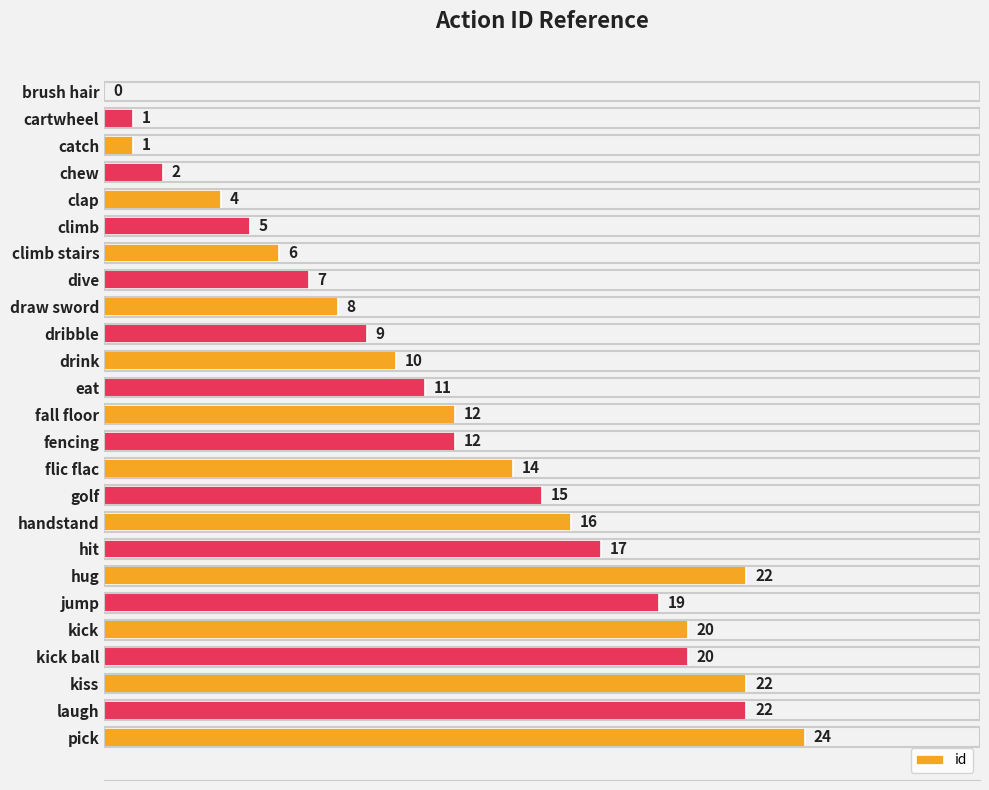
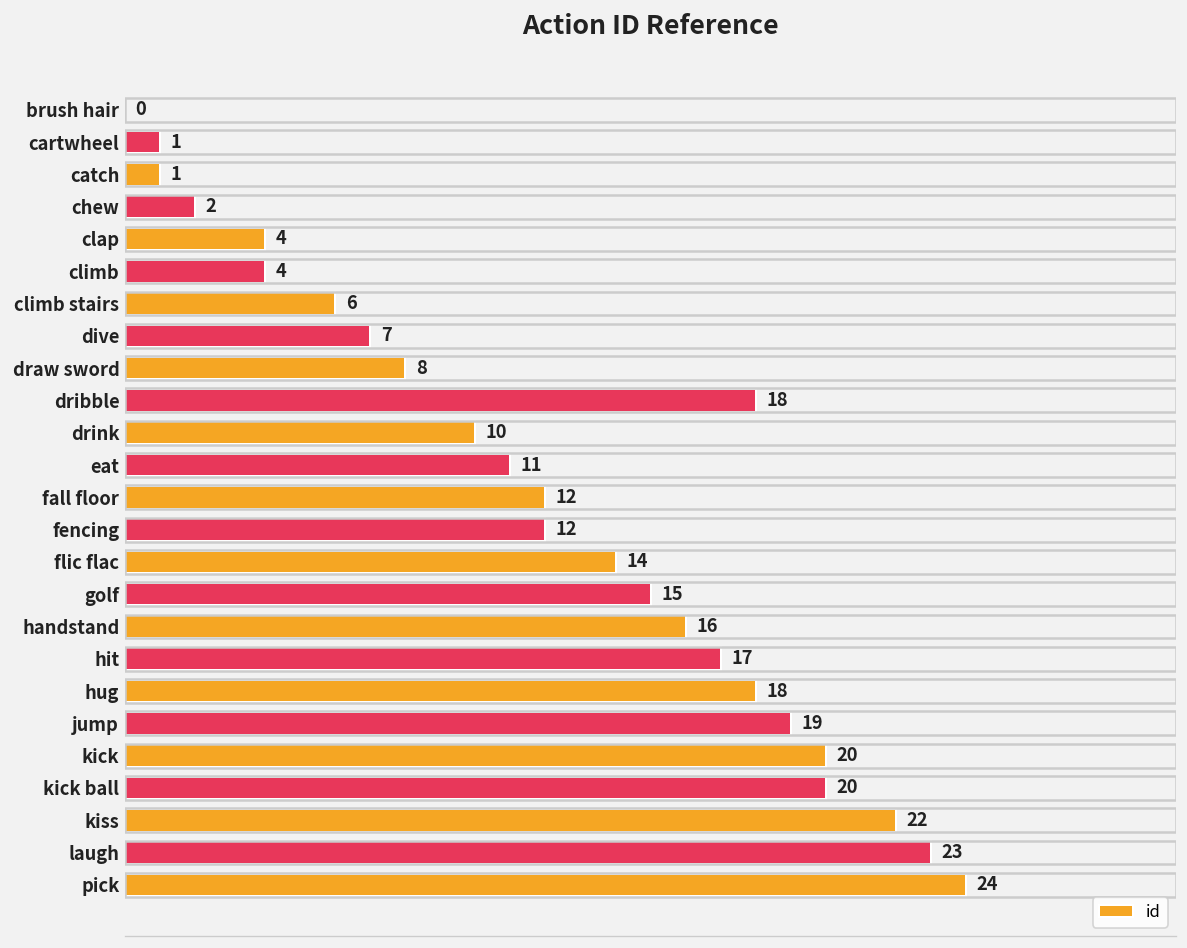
  {
    "brush hair": 0,
    "cartwheel": 1,
    "catch": 1,
    "chew": 2,
    "clap": 4,
-   "climb": 5,
+   "climb": 4,
    "climb stairs": 6,
    "dive": 7,
    "draw sword": 8,
-   "dribble": 9,
+   "dribble": 18,
    "drink": 10,
    "eat": 11,
    "fall floor": 12,
    "fencing": 12,
    "flic flac": 14,
    "golf": 15,
    "handstand": 16,
    "hit": 17,
-   "hug": 22,
+   "hug": 18,
    "jump": 19,
    "kick": 20,
    "kick ball": 20,
    "kiss": 22,
-   "laugh": 22,
+   "laugh": 23,
    "pick": 24
  }
